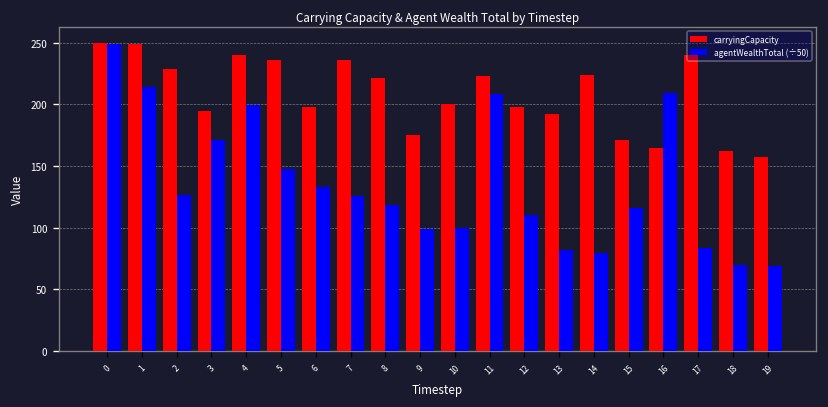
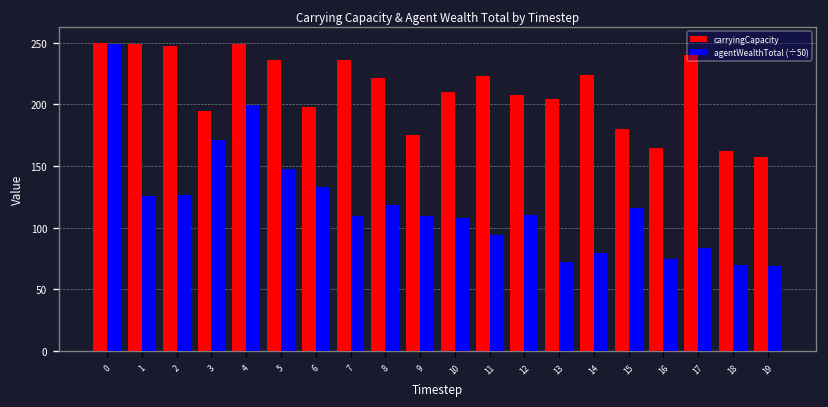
  {
    "carryingCapacity": {
      "0": 250,
      "1": 249,
-     "2": 229,
+     "2": 247,
      "3": 195,
-     "4": 240,
+     "4": 249,
      "5": 236,
      "6": 198,
      "7": 236,
      "8": 221,
      "9": 175,
-     "10": 200,
+     "10": 210,
      "11": 223,
-     "12": 198,
-     "13": 192,
+     "12": 208,
+     "13": 204,
      "14": 224,
-     "15": 171,
+     "15": 180,
      "16": 165,
      "18": 162,
      "19": 157
    },
    "agentWealthTotal (÷50)": {
      "0": 249,
-     "1": 214,
+     "1": 126,
      "2": 126,
      "3": 171,
      "4": 199,
      "5": 147,
      "6": 133,
-     "7": 126,
+     "7": 110,
      "8": 118,
-     "9": 99,
-     "10": 99,
-     "11": 208,
+     "9": 110,
+     "10": 108,
+     "11": 94,
      "12": 110,
-     "13": 82,
+     "13": 72,
      "14": 80,
      "15": 116,
-     "16": 209,
+     "16": 75,
      "17": 84,
      "18": 70,
      "19": 69
    }
  }
